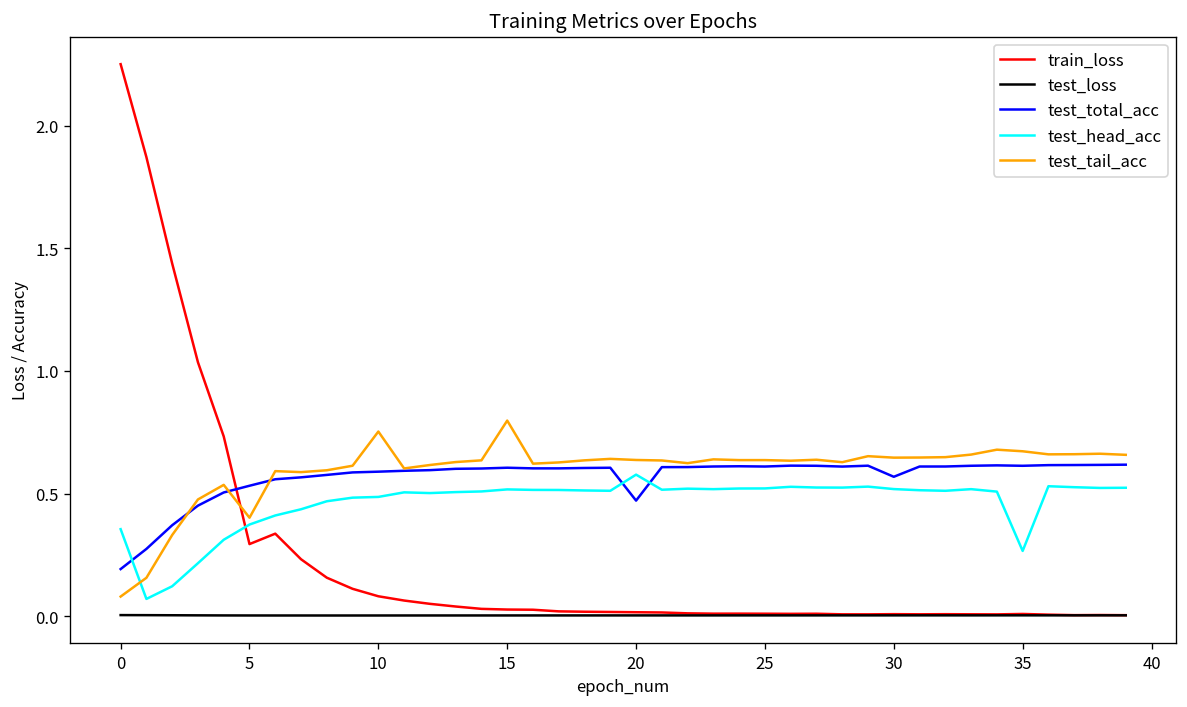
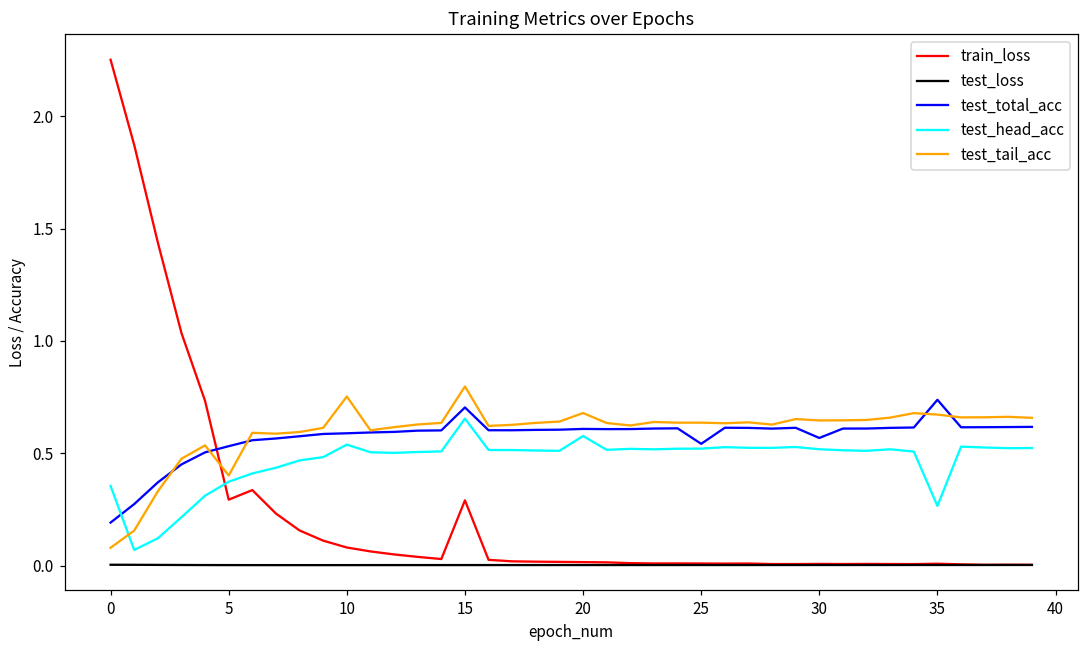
  {
    "train_loss": {
      "0": 2.25,
      "5": 0.29,
      "10": 0.08,
-     "15": 0.03,
+     "15": 0.29,
      "20": 0.02
    },
    "test_loss": {
      "0": 0.00,
      "5": 0.00,
      "10": 0.00,
      "15": 0.00,
      "20": 0.00
    },
    "test_total_acc": {
      "0": 0.19,
      "5": 0.53,
      "10": 0.59,
-     "15": 0.61,
-     "20": 0.47,
-     "25": 0.61,
+     "15": 0.70,
+     "20": 0.61,
+     "25": 0.54,
      "30": 0.57,
-     "35": 0.61
+     "35": 0.74
    },
    "test_head_acc": {
      "0": 0.35,
      "5": 0.37,
-     "10": 0.49,
-     "15": 0.52,
+     "10": 0.54,
+     "15": 0.65,
      "20": 0.58,
      "25": 0.52,
      "30": 0.52,
      "35": 0.27
    },
    "test_tail_acc": {
      "0": 0.08,
      "5": 0.40,
      "10": 0.75,
      "15": 0.80,
-     "20": 0.64,
+     "20": 0.68,
      "25": 0.64,
      "30": 0.65,
      "35": 0.67
    }
  }
